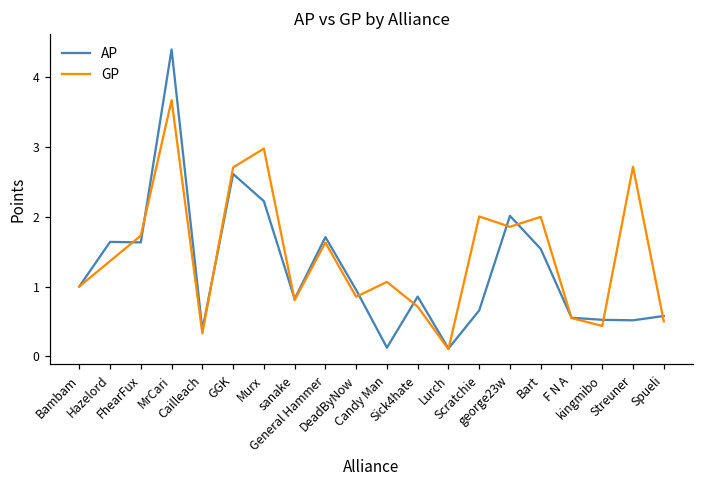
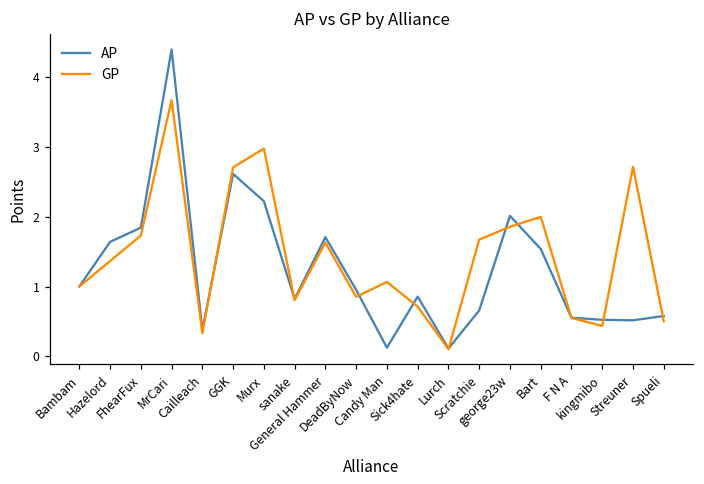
  {
    "AP": {
      "Hazelord": 1.6,
-     "FhearFux": 1.6,
+     "FhearFux": 1.8,
      "MrCari": 4.4,
      "Cailleach": 0.4,
      "GGK": 2.6,
      "Murx": 2.2,
      "General Hammer": 1.7,
      "DeadByNow": 1.0,
      "Candy Man": 0.1,
      "Sick4hate": 0.9,
      "Scratchie": 0.7,
      "george23w": 2.0,
      "Bart": 1.5,
      "kingmibo": 0.5,
      "Streuner": 0.5,
      "Spueli": 0.6
    },
    "GP": {
      "Hazelord": 1.4,
      "FhearFux": 1.7,
      "MrCari": 3.7,
      "Cailleach": 0.3,
      "GGK": 2.7,
      "Murx": 3.0,
      "General Hammer": 1.6,
      "DeadByNow": 0.9,
      "Candy Man": 1.1,
      "Sick4hate": 0.7,
-     "Scratchie": 2.0,
+     "Scratchie": 1.7,
      "george23w": 1.9,
      "Bart": 2.0,
      "kingmibo": 0.4,
      "Streuner": 2.7,
      "Spueli": 0.5
    }
  }
